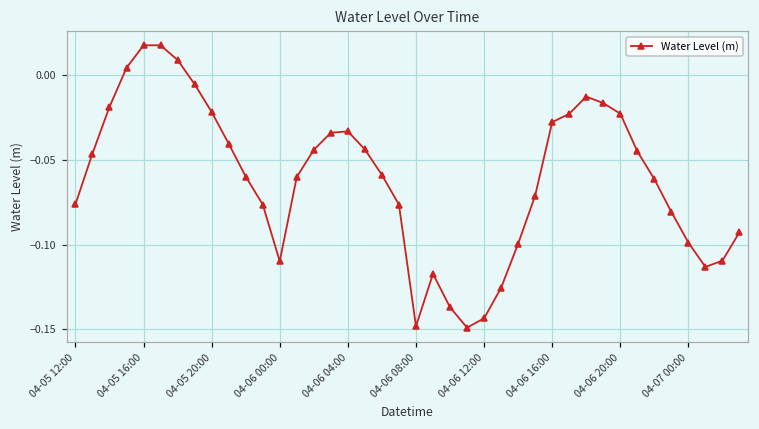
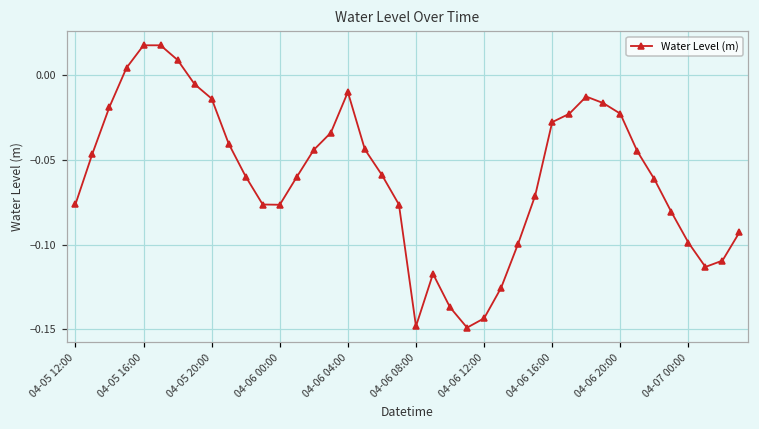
  {
    "04-05 12:00": -0.076,
    "04-05 16:00": 0.018,
-   "04-05 20:00": -0.022,
-   "04-06 00:00": -0.110,
-   "04-06 04:00": -0.033,
+   "04-05 20:00": -0.014,
+   "04-06 00:00": -0.076,
+   "04-06 04:00": -0.010,
    "04-06 08:00": -0.148,
    "04-06 12:00": -0.144,
    "04-06 16:00": -0.028,
    "04-06 20:00": -0.023,
    "04-07 00:00": -0.099
  }
